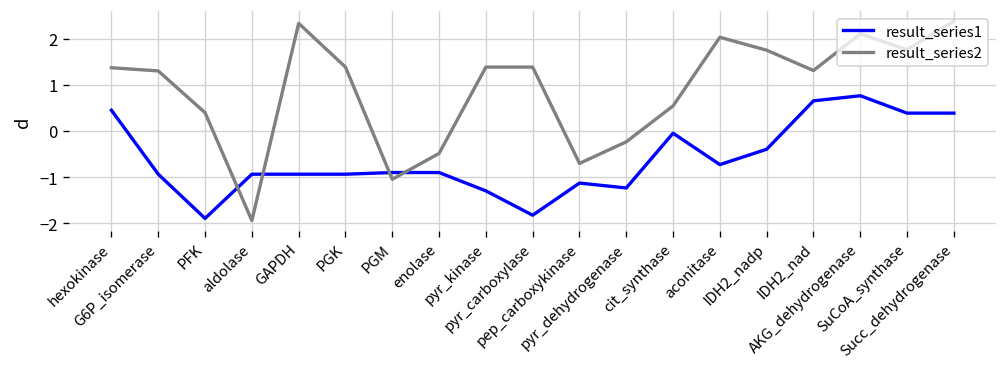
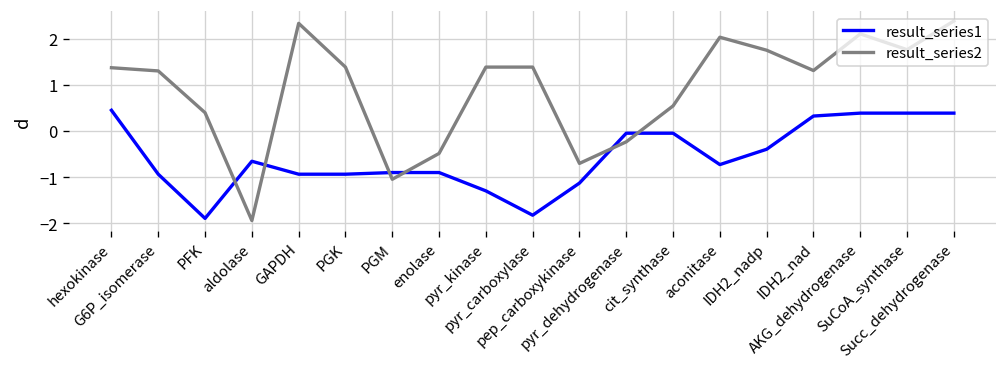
  {
    "result_series1": {
      "hexokinase": 0.4,
      "G6P_isomerase": -0.9,
      "PFK": -1.9,
-     "aldolase": -0.9,
+     "aldolase": -0.7,
      "GAPDH": -0.9,
      "PGK": -0.9,
      "PGM": -0.9,
      "enolase": -0.9,
      "pyr_kinase": -1.3,
      "pyr_carboxylase": -1.8,
      "pep_carboxykinase": -1.1,
-     "pyr_dehydrogenase": -1.2,
+     "pyr_dehydrogenase": -0.1,
      "cit_synthase": -0.1,
      "aconitase": -0.7,
      "IDH2_nadp": -0.4,
-     "IDH2_nad": 0.7,
-     "AKG_dehydrogenase": 0.8,
+     "IDH2_nad": 0.3,
+     "AKG_dehydrogenase": 0.4,
      "SuCoA_synthase": 0.4,
      "Succ_dehydrogenase": 0.4
    },
    "result_series2": {
      "hexokinase": 1.4,
      "G6P_isomerase": 1.3,
      "PFK": 0.4,
      "aldolase": -1.9,
      "GAPDH": 2.3,
      "PGK": 1.4,
      "PGM": -1.0,
      "enolase": -0.5,
      "pyr_kinase": 1.4,
      "pyr_carboxylase": 1.4,
      "pep_carboxykinase": -0.7,
      "pyr_dehydrogenase": -0.2,
      "cit_synthase": 0.5,
      "aconitase": 2.0,
      "IDH2_nadp": 1.7,
      "IDH2_nad": 1.3
    }
  }
